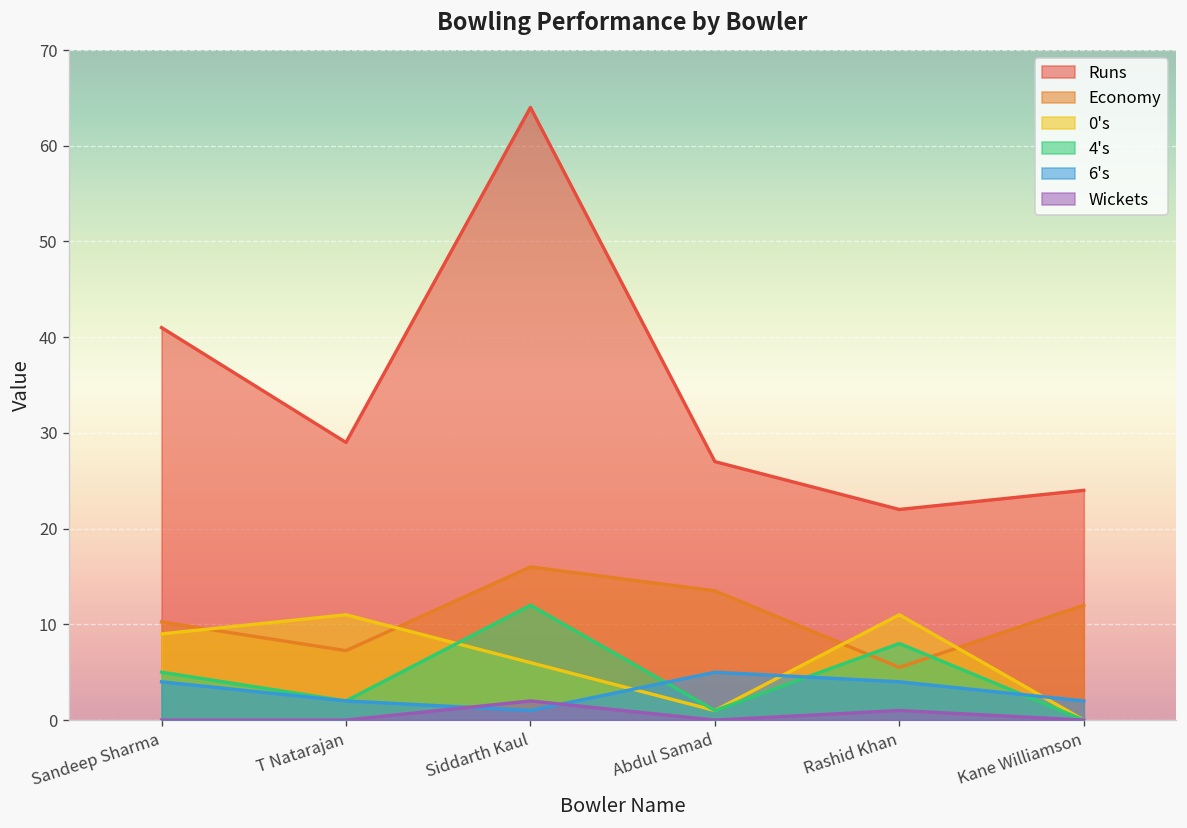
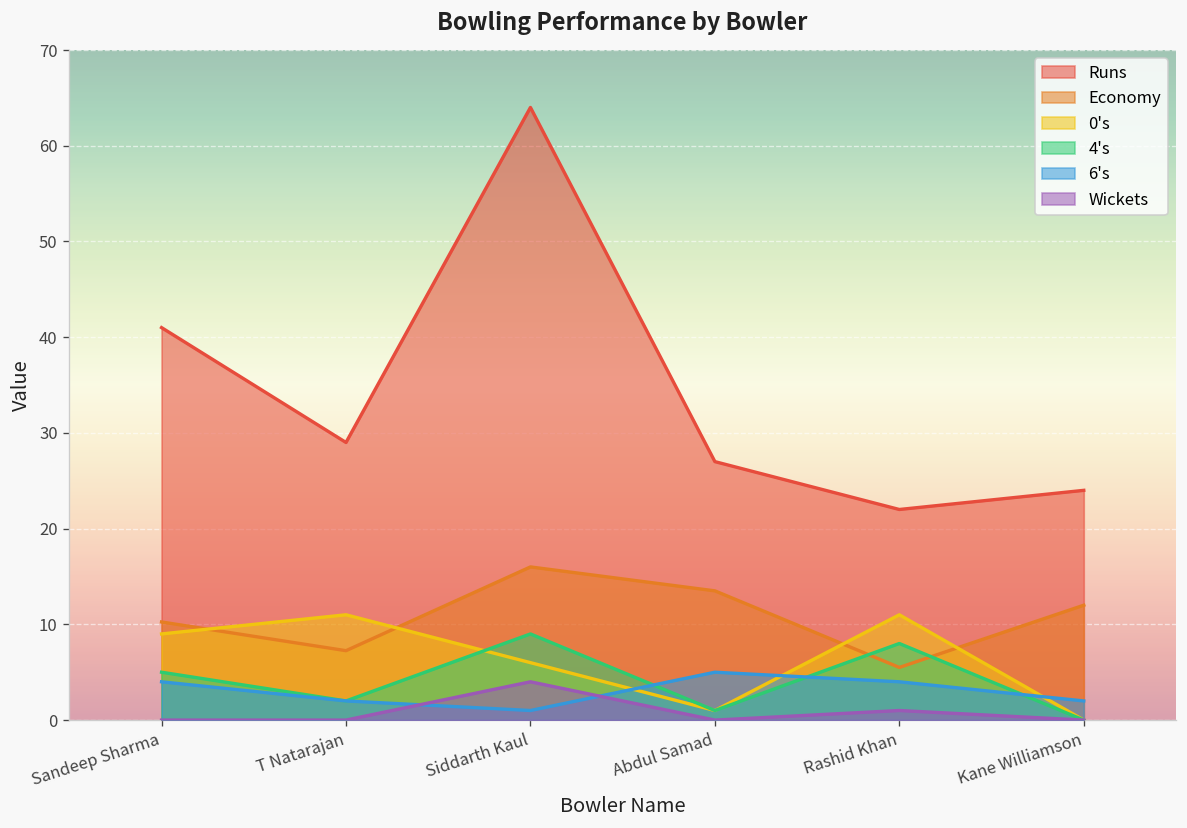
  {
    "4's": {
      "Sandeep Sharma": 5,
-     "Siddarth Kaul": 12,
+     "Siddarth Kaul": 9,
      "Rashid Khan": 8
    },
    "6's": {
      "Sandeep Sharma": 4,
      "Siddarth Kaul": 1,
      "Abdul Samad": 5,
      "Rashid Khan": 4,
      "Kane Williamson": 2
    },
    "Wickets": {
      "Sandeep Sharma": 0,
      "T Natarajan": 0,
-     "Siddarth Kaul": 2,
+     "Siddarth Kaul": 4,
      "Abdul Samad": 0,
      "Rashid Khan": 1
    }
  }
